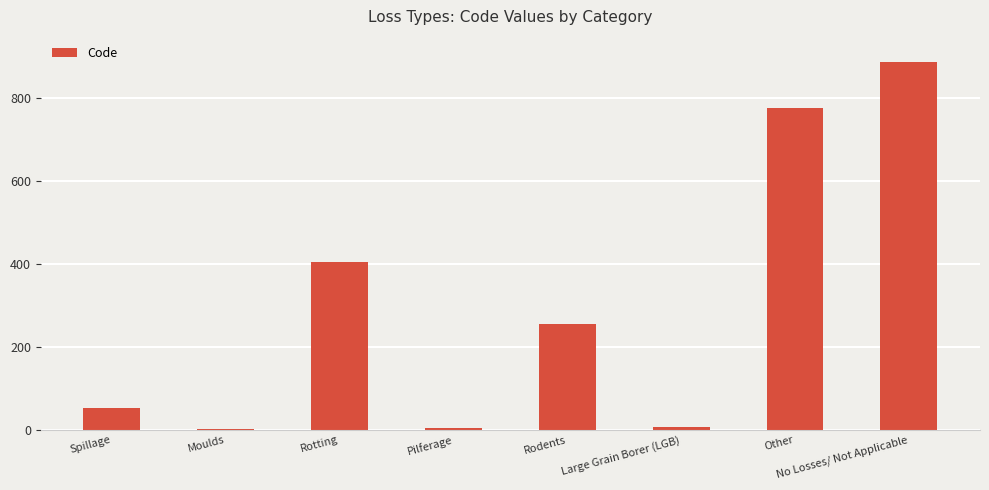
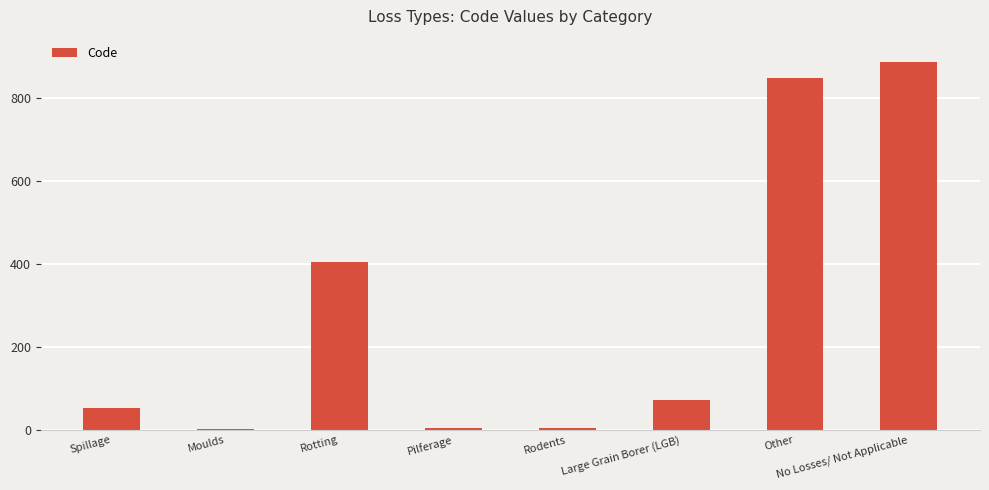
  {
    "Spillage": 50,
    "Rotting": 400,
-   "Rodents": 260,
-   "Large Grain Borer (LGB)": 10,
-   "Other": 780,
+   "Rodents": 10,
+   "Large Grain Borer (LGB)": 70,
+   "Other": 850,
    "No Losses/ Not Applicable": 890
  }
